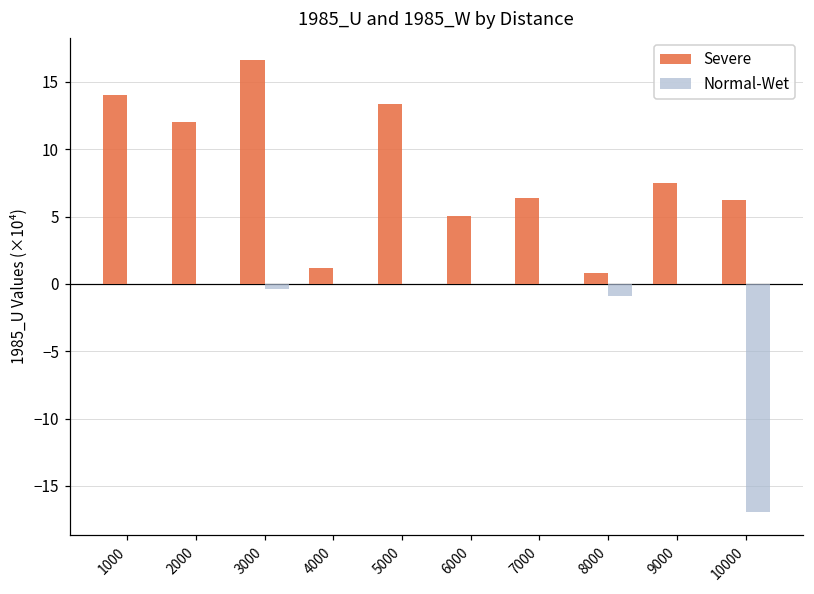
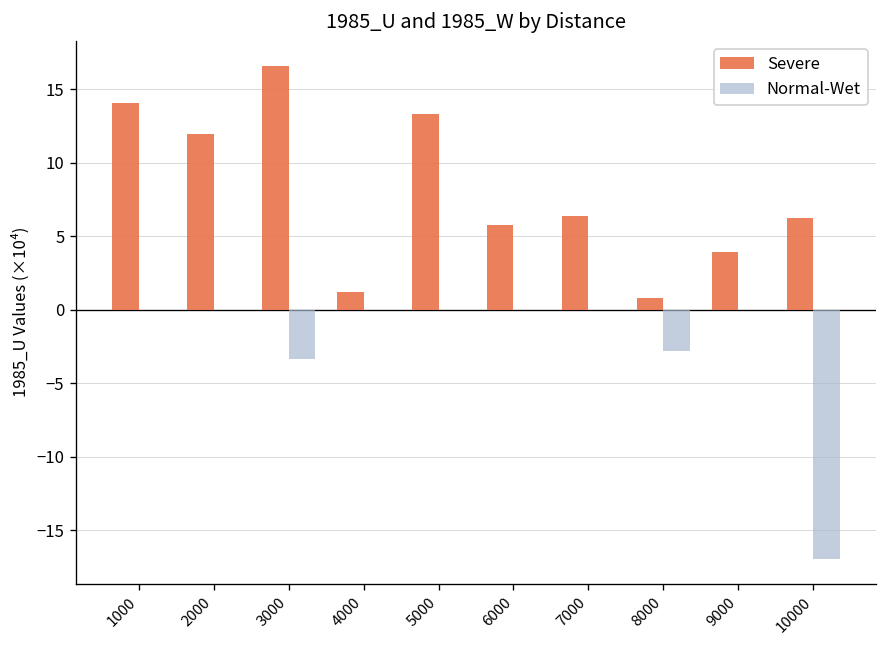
  {
    "Severe": {
      "1000": 14.0,
      "2000": 12.0,
      "3000": 16.6,
      "4000": 1.2,
      "5000": 13.3,
-     "6000": 5.0,
+     "6000": 5.8,
      "7000": 6.4,
      "8000": 0.8,
-     "9000": 7.5,
+     "9000": 4.0,
      "10000": 6.2
    },
    "Normal-Wet": {
      "1000": 0.0,
      "2000": 0.0,
-     "3000": -0.4,
+     "3000": -3.3,
      "4000": 0.0,
      "5000": 0.0,
      "6000": 0.0,
      "7000": 0.0,
-     "8000": -0.9,
+     "8000": -2.8,
      "9000": 0.0,
      "10000": -17.0
    }
  }
